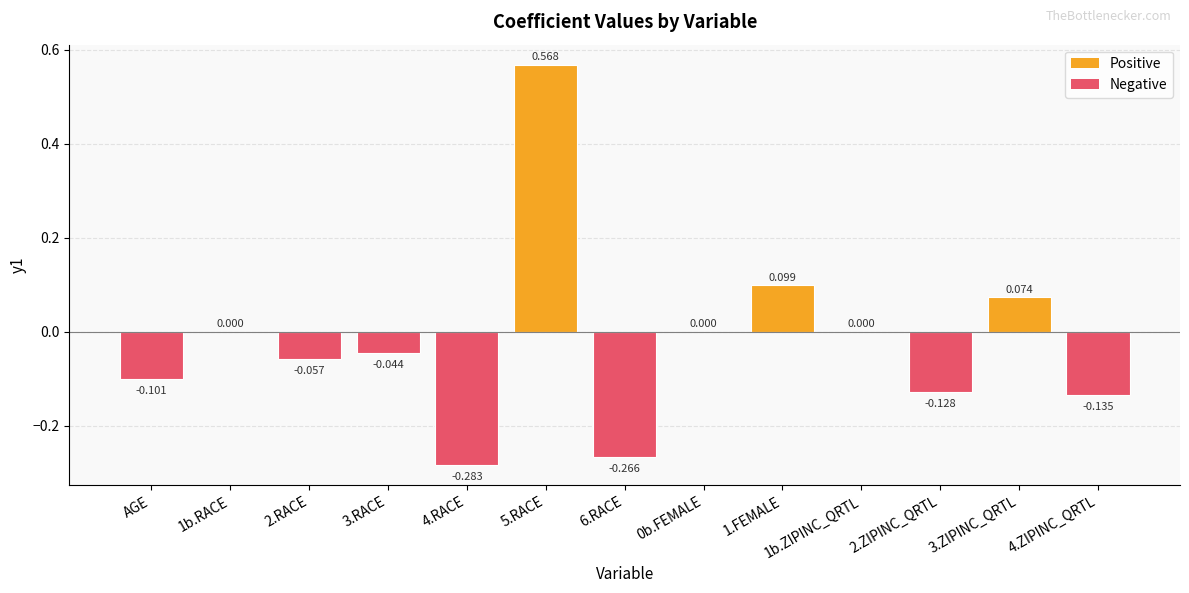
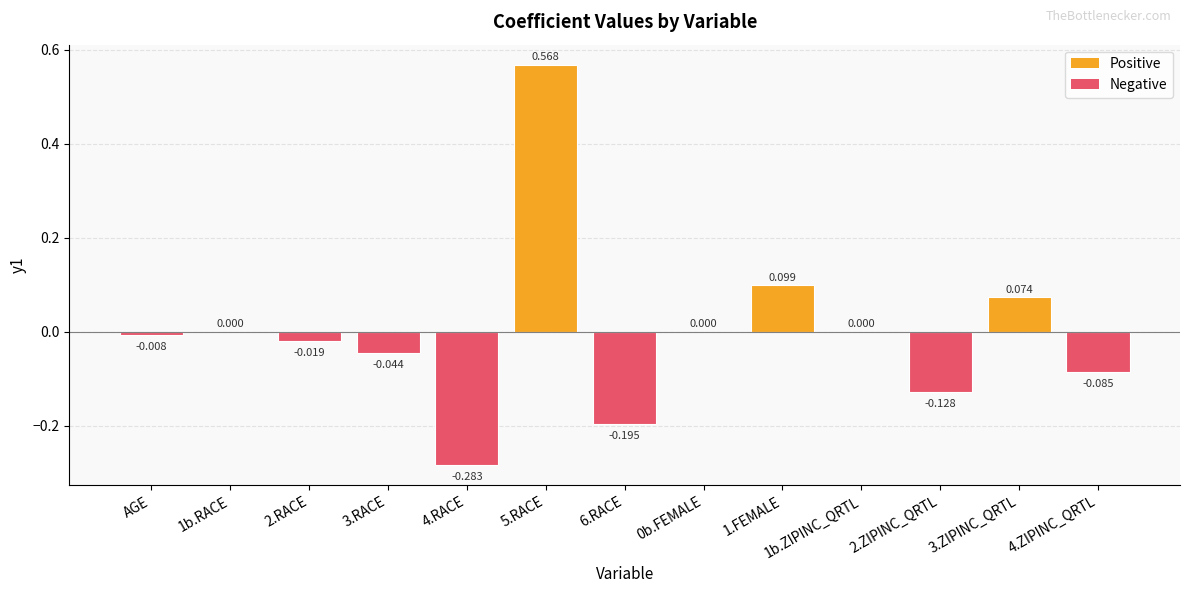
  {
-   "AGE": -0.101,
+   "AGE": -0.008,
    "1b.RACE": 0.000,
-   "2.RACE": -0.057,
+   "2.RACE": -0.019,
    "3.RACE": -0.044,
    "4.RACE": -0.283,
    "5.RACE": 0.568,
-   "6.RACE": -0.266,
+   "6.RACE": -0.195,
    "0b.FEMALE": 0.000,
    "1.FEMALE": 0.099,
    "1b.ZIPINC_QRTL": 0.000,
    "2.ZIPINC_QRTL": -0.128,
    "3.ZIPINC_QRTL": 0.074,
-   "4.ZIPINC_QRTL": -0.135
+   "4.ZIPINC_QRTL": -0.085
  }
